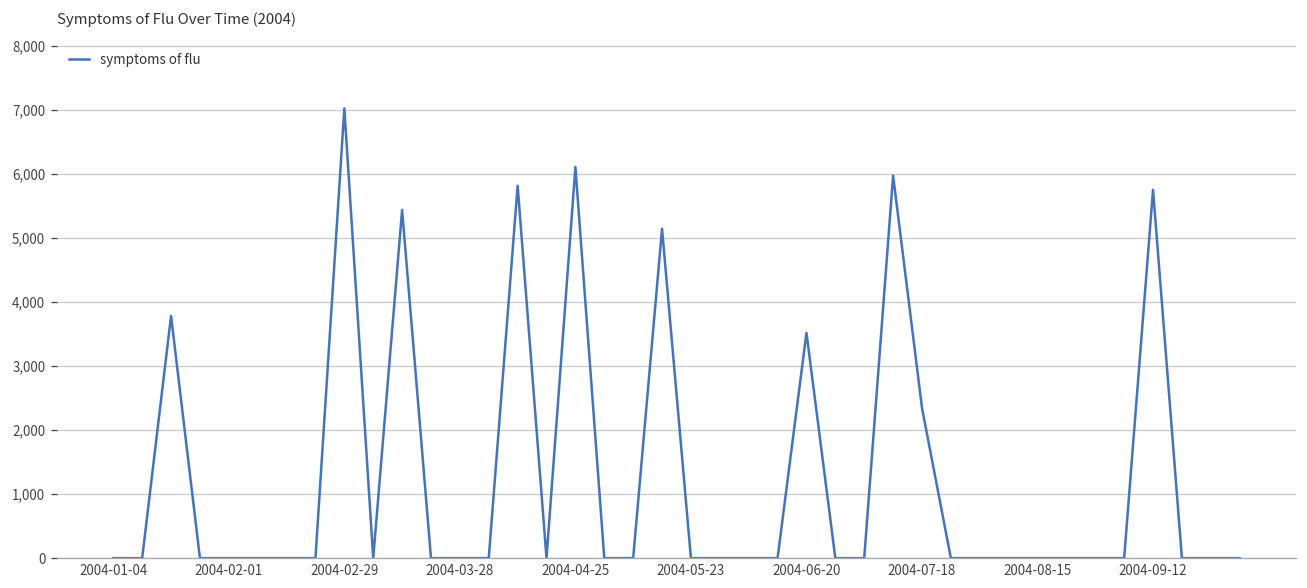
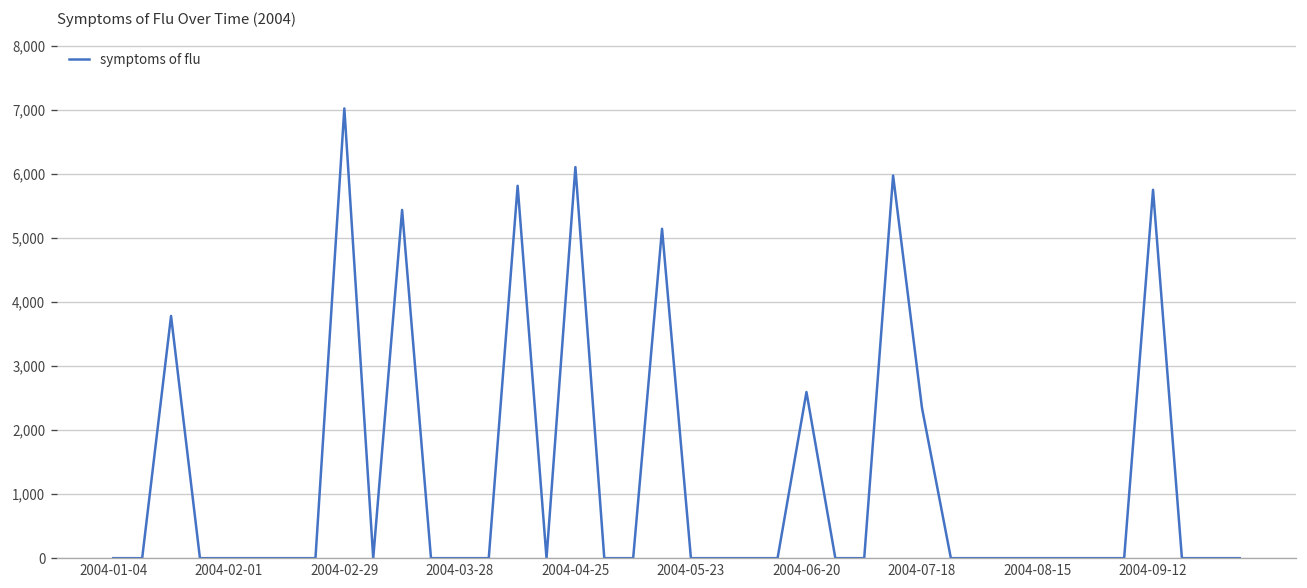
  {
    "2004-01-04": "0",
    "2004-02-01": "0",
    "2004-02-29": "7,000",
    "2004-03-28": "0",
    "2004-04-25": "6,100",
    "2004-05-23": "0",
-   "2004-06-20": "3,500",
+   "2004-06-20": "2,600",
    "2004-07-18": "2,300",
    "2004-08-15": "0",
    "2004-09-12": "5,800"
  }
